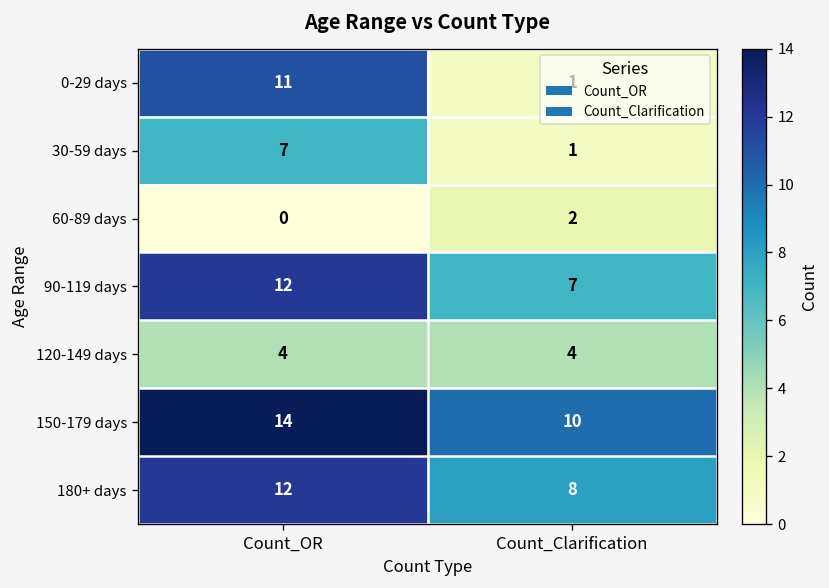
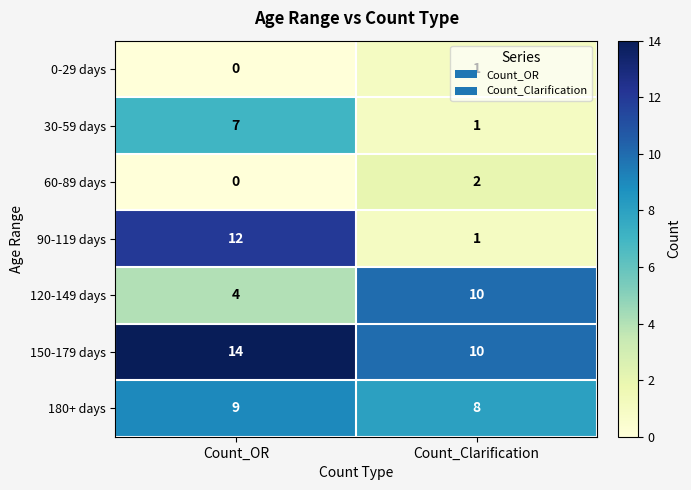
  {
    "0-29 days": {
-     "Count_OR": 11
+     "Count_OR": 0
    },
    "30-59 days": {
      "Count_OR": 7,
      "Count_Clarification": 1
    },
    "60-89 days": {
      "Count_OR": 0,
      "Count_Clarification": 2
    },
    "90-119 days": {
      "Count_OR": 12,
-     "Count_Clarification": 7
+     "Count_Clarification": 1
    },
    "120-149 days": {
      "Count_OR": 4,
-     "Count_Clarification": 4
+     "Count_Clarification": 10
    },
    "150-179 days": {
      "Count_OR": 14,
      "Count_Clarification": 10
    },
    "180+ days": {
-     "Count_OR": 12,
+     "Count_OR": 9,
      "Count_Clarification": 8
    }
  }
